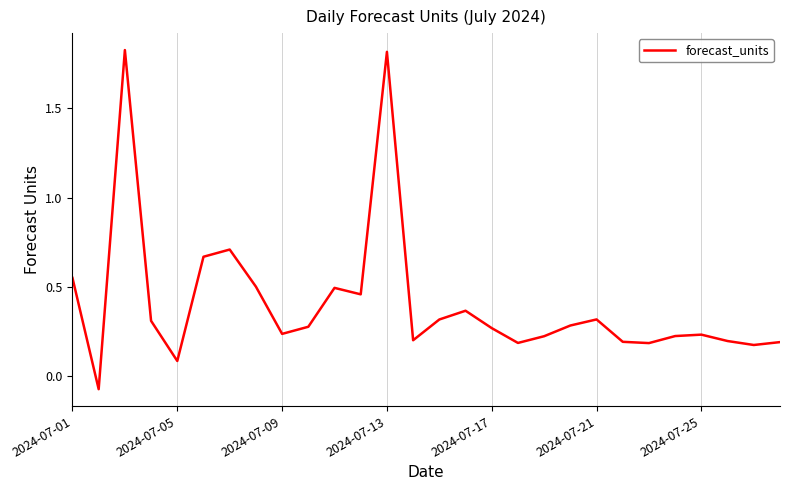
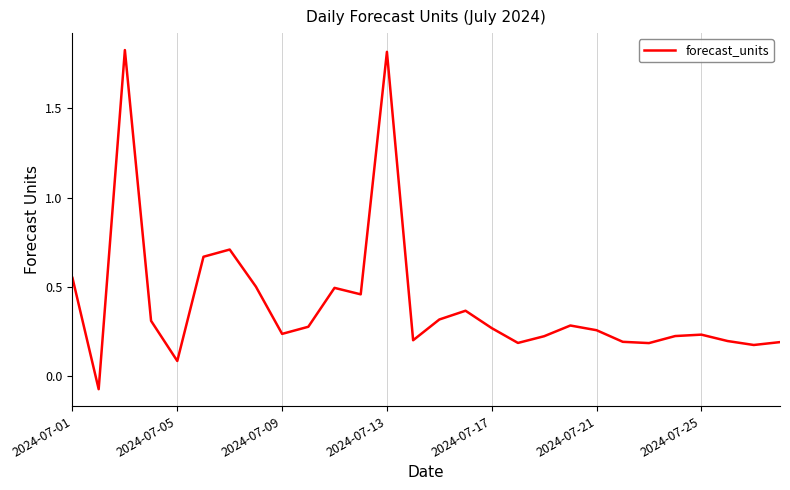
  {
    "2024-07-01": 0.55,
    "2024-07-05": 0.08,
    "2024-07-09": 0.23,
    "2024-07-13": 1.82,
    "2024-07-17": 0.27,
-   "2024-07-21": 0.32,
+   "2024-07-21": 0.26,
    "2024-07-25": 0.23
  }
